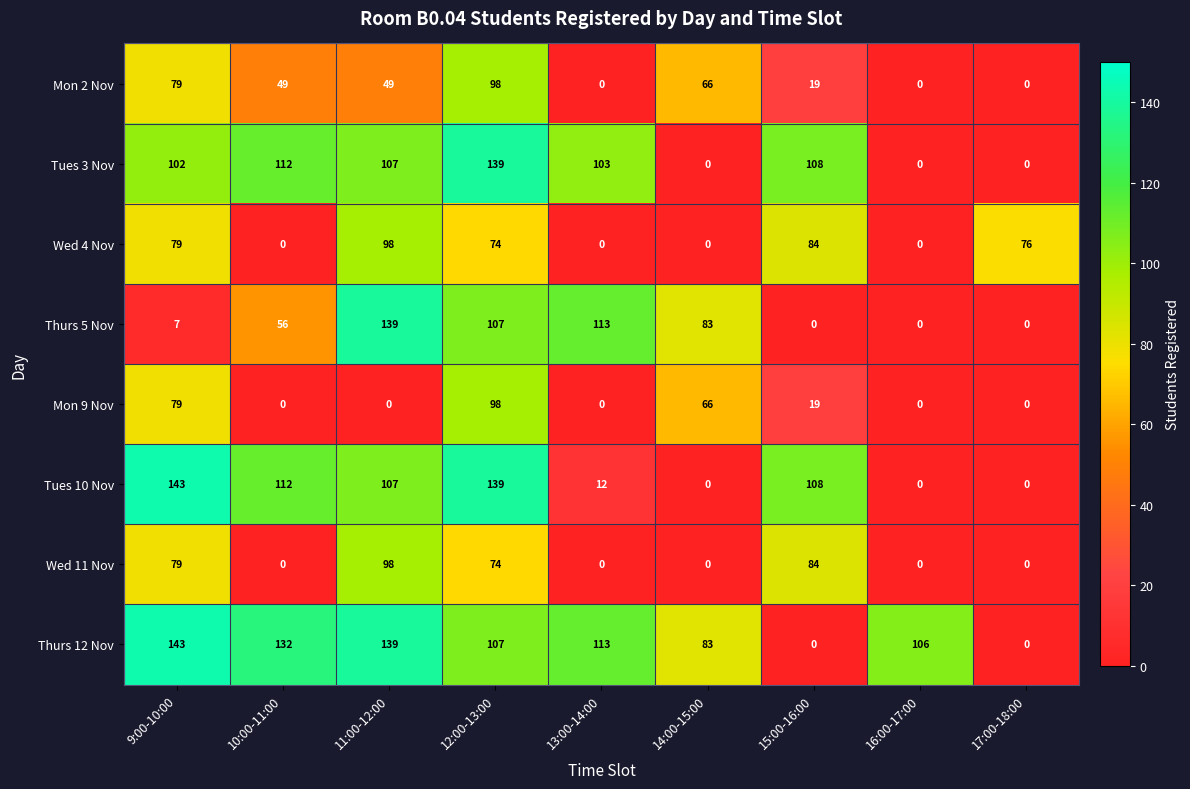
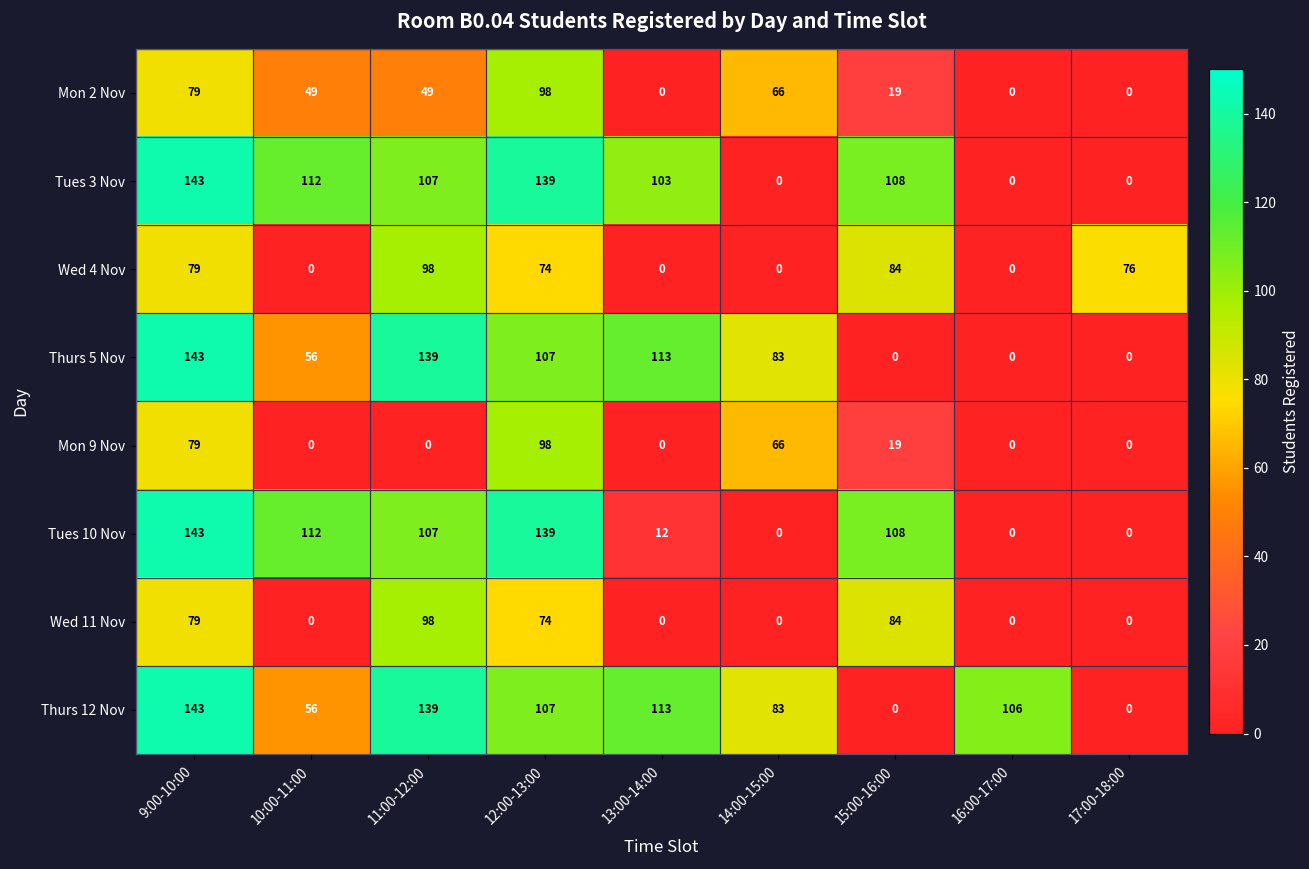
  {
    "Mon 2 Nov": {
      "9:00-10:00": 79,
      "10:00-11:00": 49,
      "11:00-12:00": 49,
      "12:00-13:00": 98,
      "13:00-14:00": 0,
      "14:00-15:00": 66,
      "15:00-16:00": 19,
      "16:00-17:00": 0,
      "17:00-18:00": 0
    },
    "Tues 3 Nov": {
-     "9:00-10:00": 102,
+     "9:00-10:00": 143,
      "10:00-11:00": 112,
      "11:00-12:00": 107,
      "12:00-13:00": 139,
      "13:00-14:00": 103,
      "14:00-15:00": 0,
      "15:00-16:00": 108,
      "16:00-17:00": 0,
      "17:00-18:00": 0
    },
    "Wed 4 Nov": {
      "9:00-10:00": 79,
      "10:00-11:00": 0,
      "11:00-12:00": 98,
      "12:00-13:00": 74,
      "13:00-14:00": 0,
      "14:00-15:00": 0,
      "15:00-16:00": 84,
      "16:00-17:00": 0,
      "17:00-18:00": 76
    },
    "Thurs 5 Nov": {
-     "9:00-10:00": 7,
+     "9:00-10:00": 143,
      "10:00-11:00": 56,
      "11:00-12:00": 139,
      "12:00-13:00": 107,
      "13:00-14:00": 113,
      "14:00-15:00": 83,
      "15:00-16:00": 0,
      "16:00-17:00": 0,
      "17:00-18:00": 0
    },
    "Mon 9 Nov": {
      "9:00-10:00": 79,
      "10:00-11:00": 0,
      "11:00-12:00": 0,
      "12:00-13:00": 98,
      "13:00-14:00": 0,
      "14:00-15:00": 66,
      "15:00-16:00": 19,
      "16:00-17:00": 0,
      "17:00-18:00": 0
    },
    "Tues 10 Nov": {
      "9:00-10:00": 143,
      "10:00-11:00": 112,
      "11:00-12:00": 107,
      "12:00-13:00": 139,
      "13:00-14:00": 12,
      "14:00-15:00": 0,
      "15:00-16:00": 108,
      "16:00-17:00": 0,
      "17:00-18:00": 0
    },
    "Wed 11 Nov": {
      "9:00-10:00": 79,
      "10:00-11:00": 0,
      "11:00-12:00": 98,
      "12:00-13:00": 74,
      "13:00-14:00": 0,
      "14:00-15:00": 0,
      "15:00-16:00": 84,
      "16:00-17:00": 0,
      "17:00-18:00": 0
    },
    "Thurs 12 Nov": {
      "9:00-10:00": 143,
-     "10:00-11:00": 132,
+     "10:00-11:00": 56,
      "11:00-12:00": 139,
      "12:00-13:00": 107,
      "13:00-14:00": 113,
      "14:00-15:00": 83,
      "15:00-16:00": 0,
      "16:00-17:00": 106,
      "17:00-18:00": 0
    }
  }
